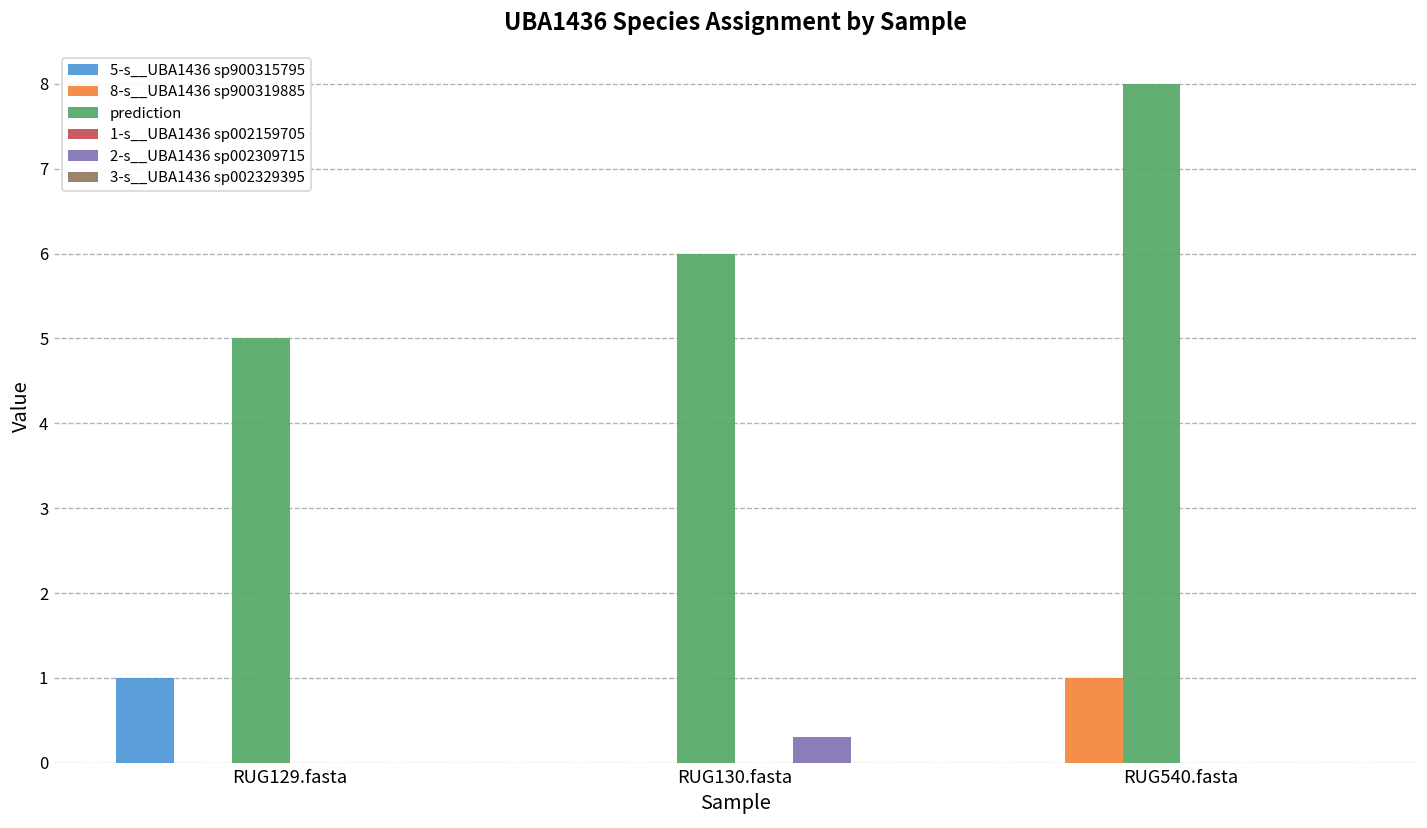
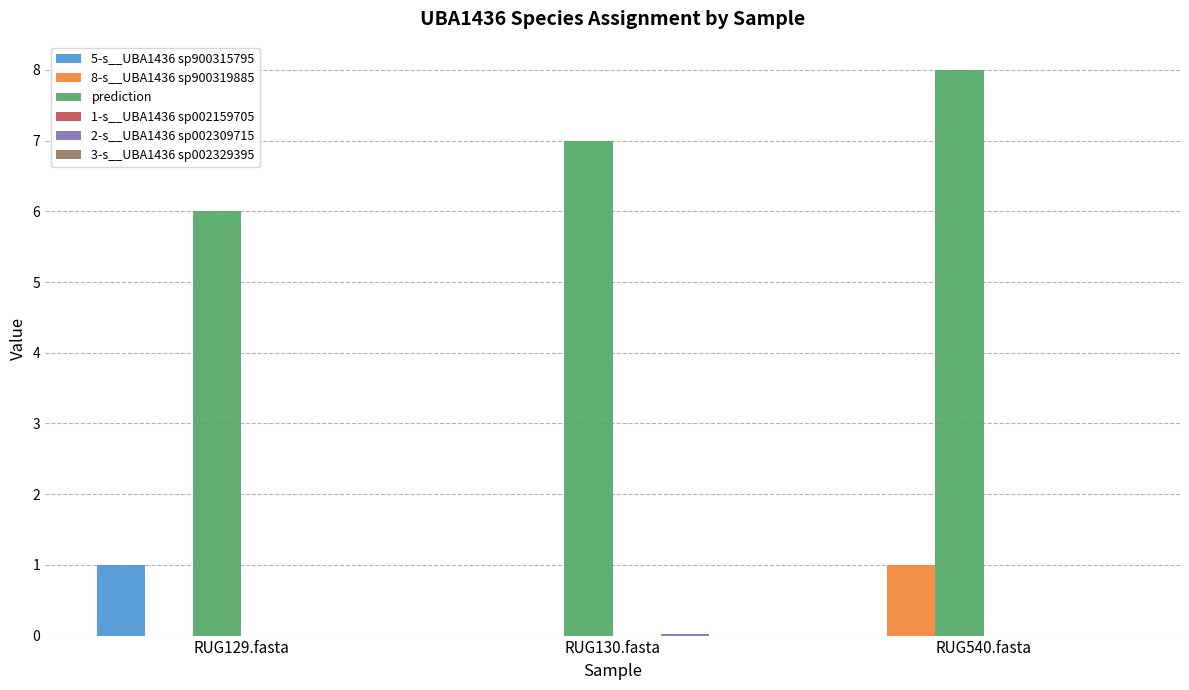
  {
    "5-s__UBA1436 sp900315795": {
      "RUG129.fasta": 1.0,
      "RUG540.fasta": 0.0
    },
    "8-s__UBA1436 sp900319885": {
      "RUG129.fasta": 0.0,
      "RUG540.fasta": 1.0
    },
    "prediction": {
-     "RUG129.fasta": 5,
-     "RUG130.fasta": 6,
+     "RUG129.fasta": 6,
+     "RUG130.fasta": 7,
      "RUG540.fasta": 8
    },
    "1-s__UBA1436 sp002159705": {
      "RUG129.fasta": 0.0,
      "RUG540.fasta": 0.0
    },
    "2-s__UBA1436 sp002309715": {
      "RUG129.fasta": 0.0,
-     "RUG130.fasta": 0.3,
+     "RUG130.fasta": 0.0,
      "RUG540.fasta": 0.0
    },
    "3-s__UBA1436 sp002329395": {
      "RUG129.fasta": 0.0,
      "RUG540.fasta": 0.0
    }
  }
